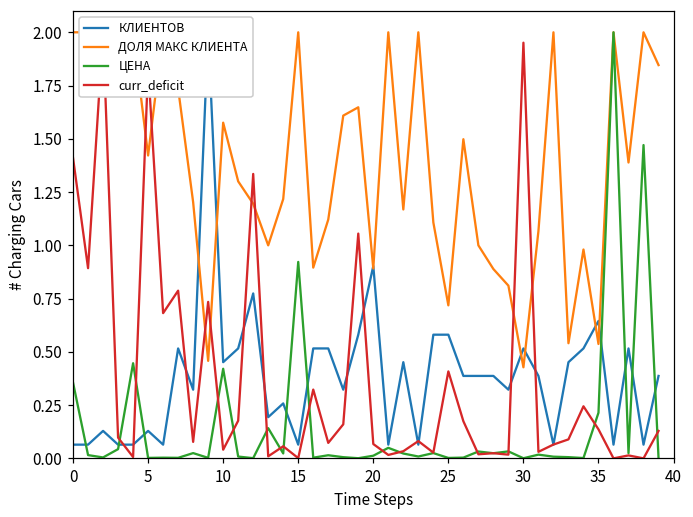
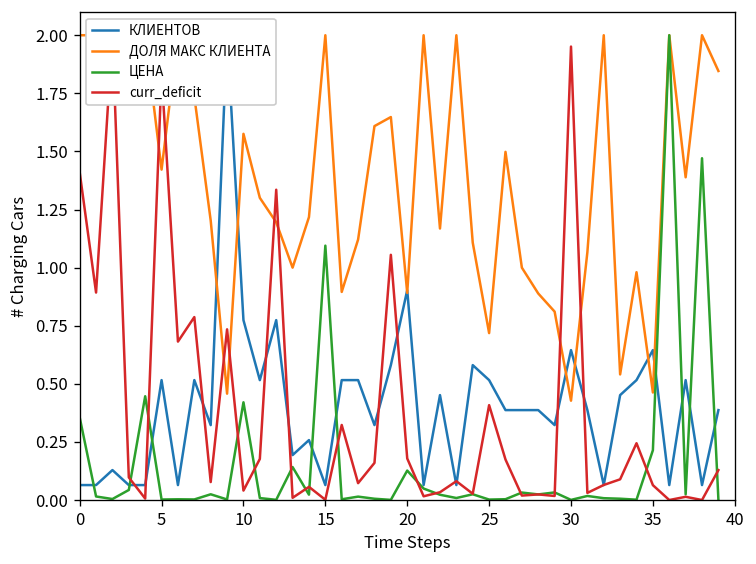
  {
    "КЛИЕНТОВ": {
      "0": 0.06,
-     "5": 0.13,
-     "10": 0.45,
+     "5": 0.52,
+     "10": 0.77,
      "15": 0.06,
-     "25": 0.58,
-     "30": 0.52,
+     "25": 0.52,
+     "30": 0.65,
      "35": 0.65
    },
    "ДОЛЯ МАКС КЛИЕНТА": {
      "0": 2.00,
      "5": 1.42,
      "10": 1.58,
      "15": 2.00,
      "25": 0.72,
      "30": 0.43,
-     "35": 0.54
+     "35": 0.46
    },
    "ЦЕНА": {
      "0": 0.36,
      "5": 0.00,
      "10": 0.42,
-     "15": 0.92,
-     "20": 0.01,
+     "15": 1.09,
+     "20": 0.13,
      "25": 0.00,
      "30": 0.00,
      "35": 0.21
    },
    "curr_deficit": {
      "0": 1.41,
      "10": 0.04,
      "15": 0.00,
-     "20": 0.07,
+     "20": 0.18,
      "25": 0.41,
      "30": 1.95,
-     "35": 0.14
+     "35": 0.06
    }
  }
